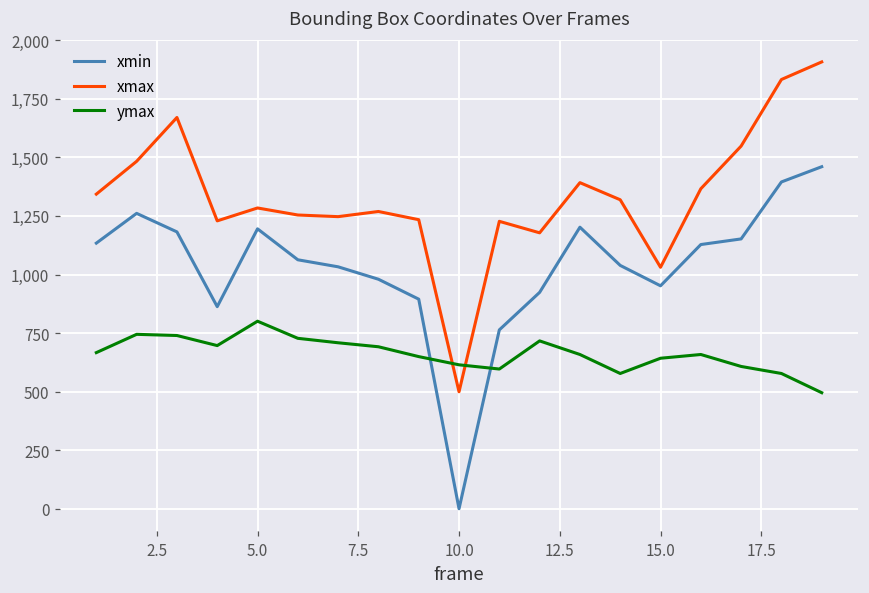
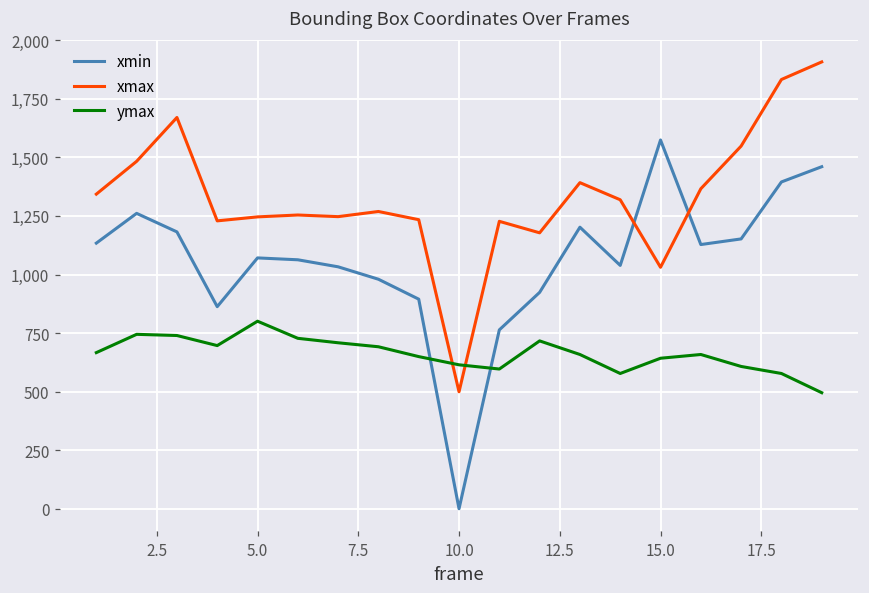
  {
    "xmin": {
-     "5.0": "1,200",
+     "5.0": "1,070",
      "10.0": "0",
-     "15.0": "950"
+     "15.0": "1,570"
    },
    "xmax": {
-     "5.0": "1,280",
+     "5.0": "1,250",
      "10.0": "500",
      "15.0": "1,030"
    },
    "ymax": {
      "5.0": "800",
      "10.0": "620",
      "15.0": "640"
    }
  }
